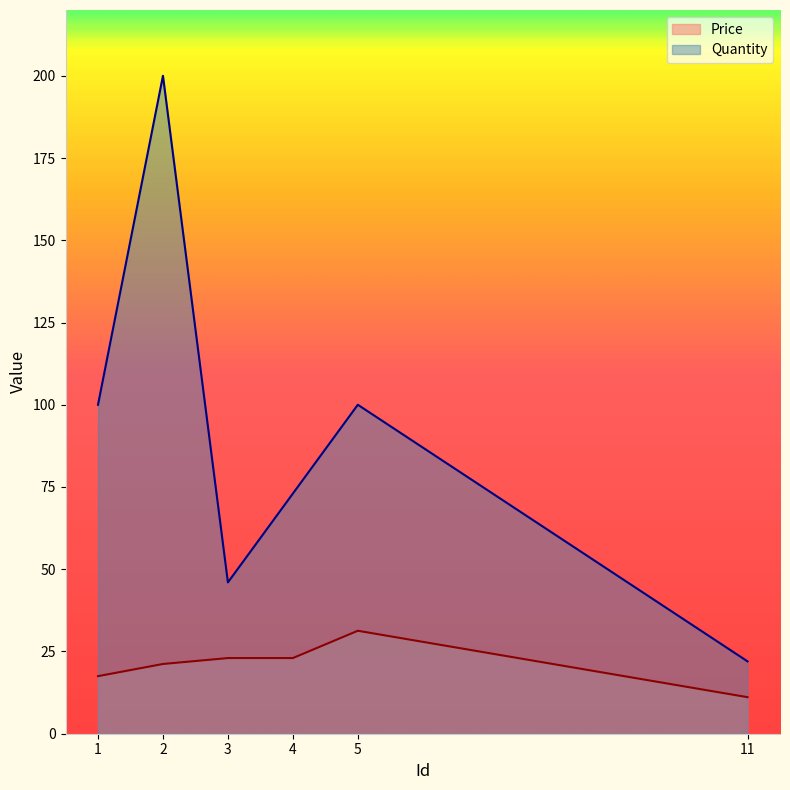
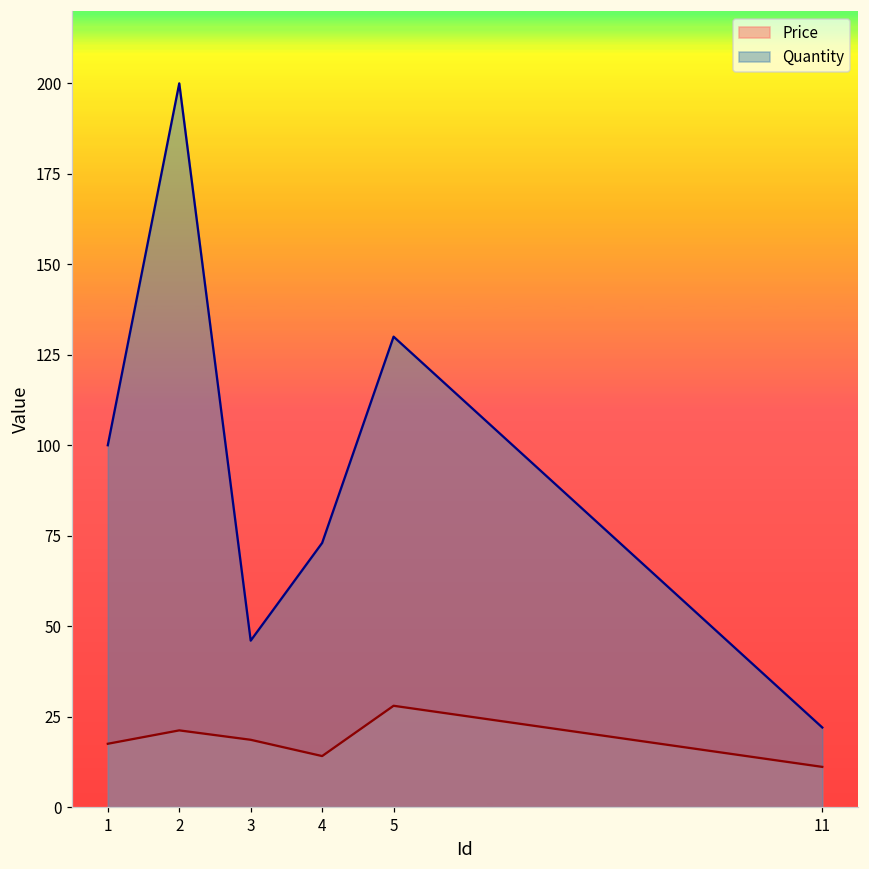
  {
    "Price": {
      "1": 18,
      "2": 21,
-     "3": 23,
-     "4": 23,
-     "5": 31,
+     "3": 19,
+     "4": 14,
+     "5": 28,
      "11": 11
    },
    "Quantity": {
      "1": 100,
      "2": 200,
      "3": 46,
      "4": 73,
-     "5": 100,
+     "5": 130,
      "11": 22
    }
  }
